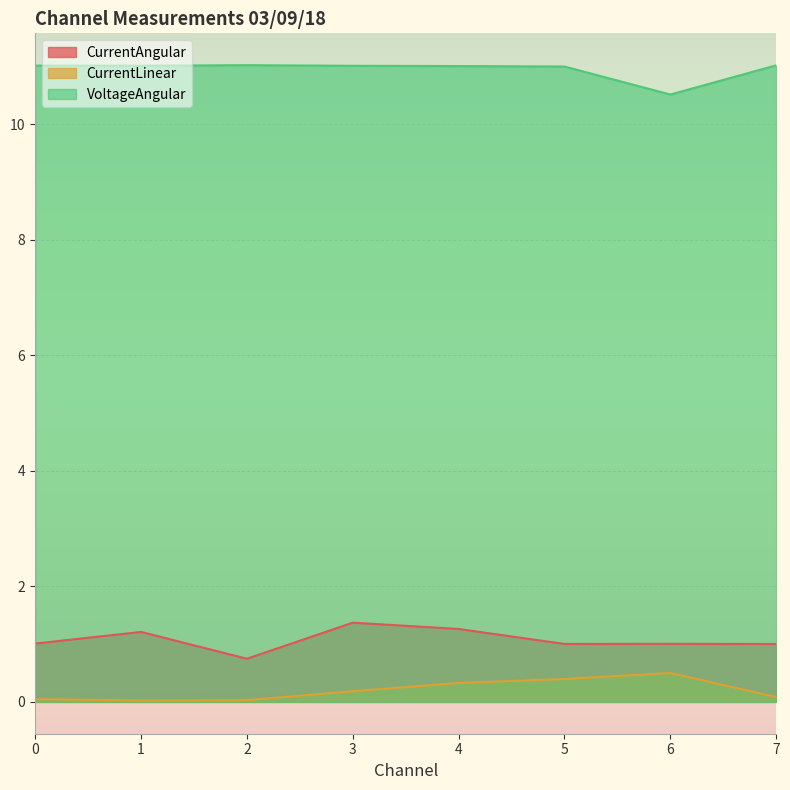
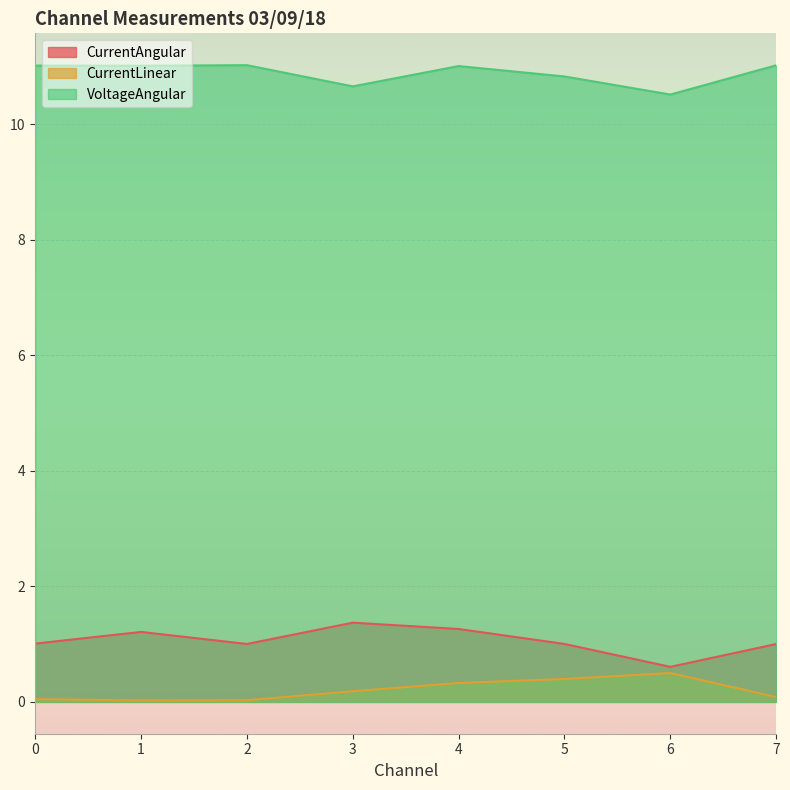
  {
    "CurrentAngular": {
      "0": 1.0,
      "1": 1.2,
-     "2": 0.7,
+     "2": 1.0,
      "3": 1.4,
      "4": 1.3,
      "5": 1.0,
-     "6": 1.0,
+     "6": 0.6,
      "7": 1.0
    },
    "CurrentLinear": {
      "0": 0.0,
      "1": 0.0,
      "2": 0.0,
      "3": 0.2,
      "4": 0.3,
      "5": 0.4,
      "6": 0.5,
      "7": 0.1
    },
    "VoltageAngular": {
      "0": 11.0,
      "2": 11.0,
-     "3": 11.0,
+     "3": 10.7,
      "4": 11.0,
-     "5": 11.0,
+     "5": 10.8,
      "6": 10.5,
      "7": 11.0
    }
  }
